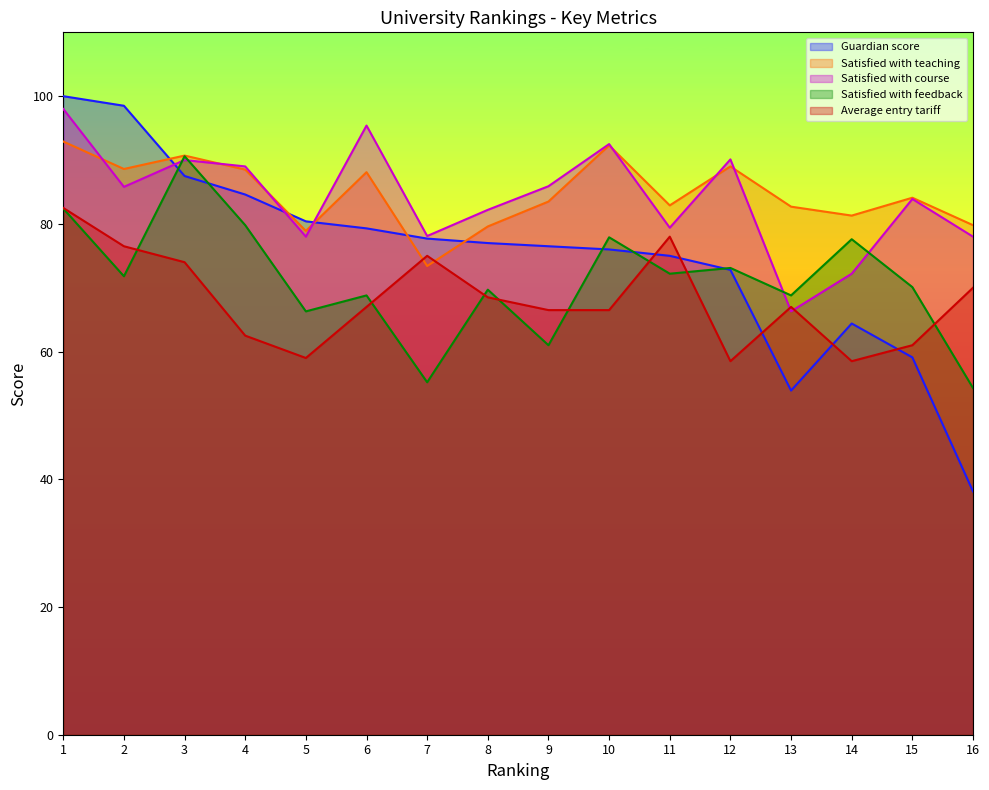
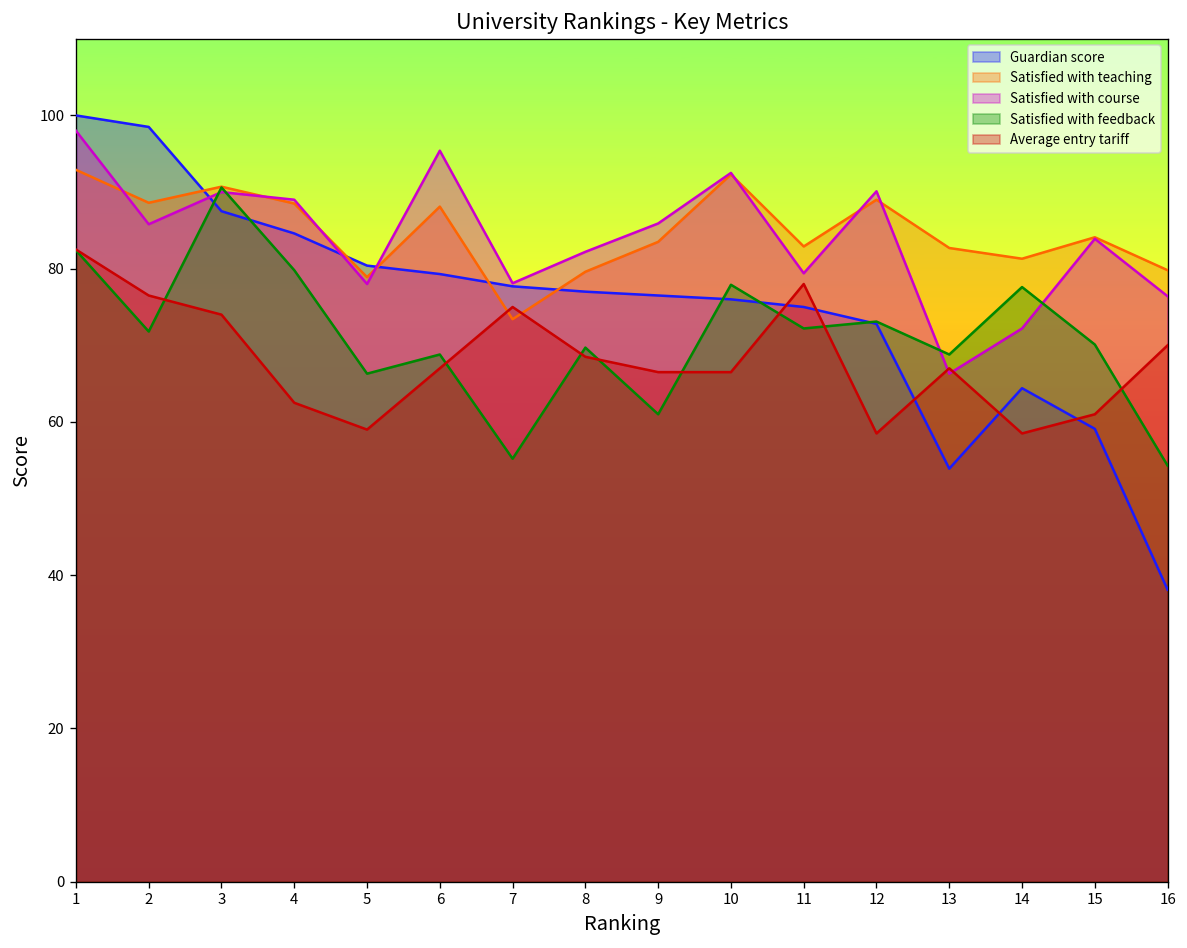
  {
    "Guardian score": {
      "1": 100,
      "2": 99,
      "3": 88,
      "4": 85,
      "5": 80,
      "6": 79,
      "7": 78,
      "8": 77,
      "9": 77,
      "10": 76,
      "11": 75,
      "13": 54,
      "14": 64,
      "15": 59,
      "16": 38
    },
    "Satisfied with course": {
      "1": 98,
      "2": 86,
      "3": 90,
      "4": 89,
      "5": 78,
      "6": 95,
      "7": 78,
      "8": 82,
      "9": 86,
      "11": 79,
      "12": 90,
      "13": 66,
      "14": 72,
-     "16": 78
+     "16": 76
    },
    "Satisfied with feedback": {
      "2": 72,
      "4": 80,
      "5": 66,
      "6": 69,
      "7": 55,
      "8": 70,
      "9": 61,
      "10": 78,
      "11": 72,
      "13": 69,
      "14": 78,
      "15": 70,
      "16": 54
    }
  }
